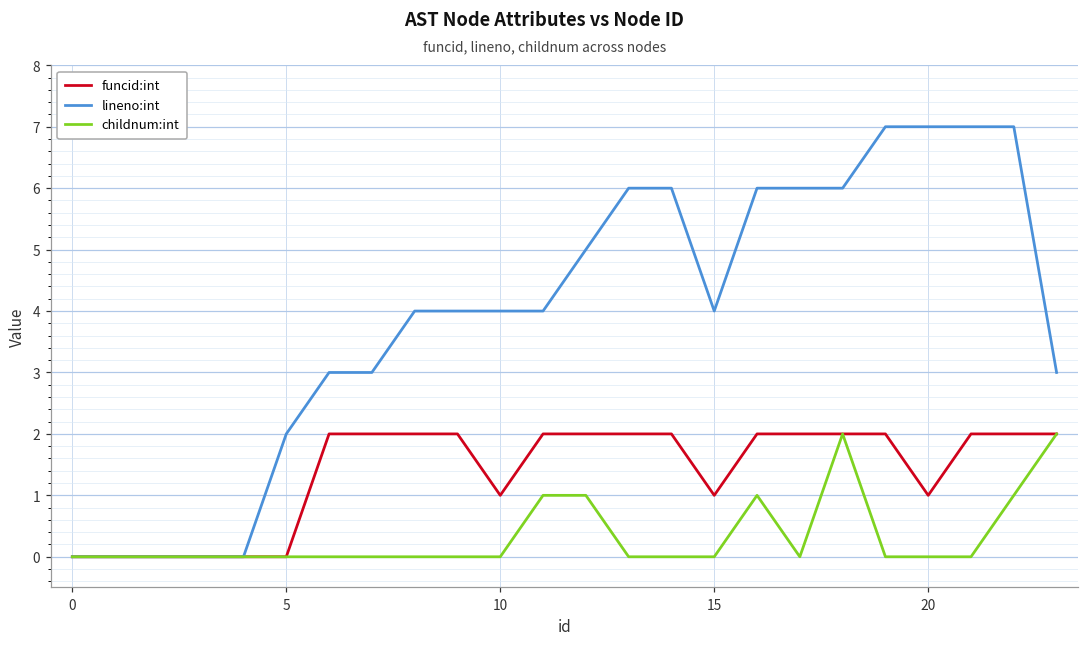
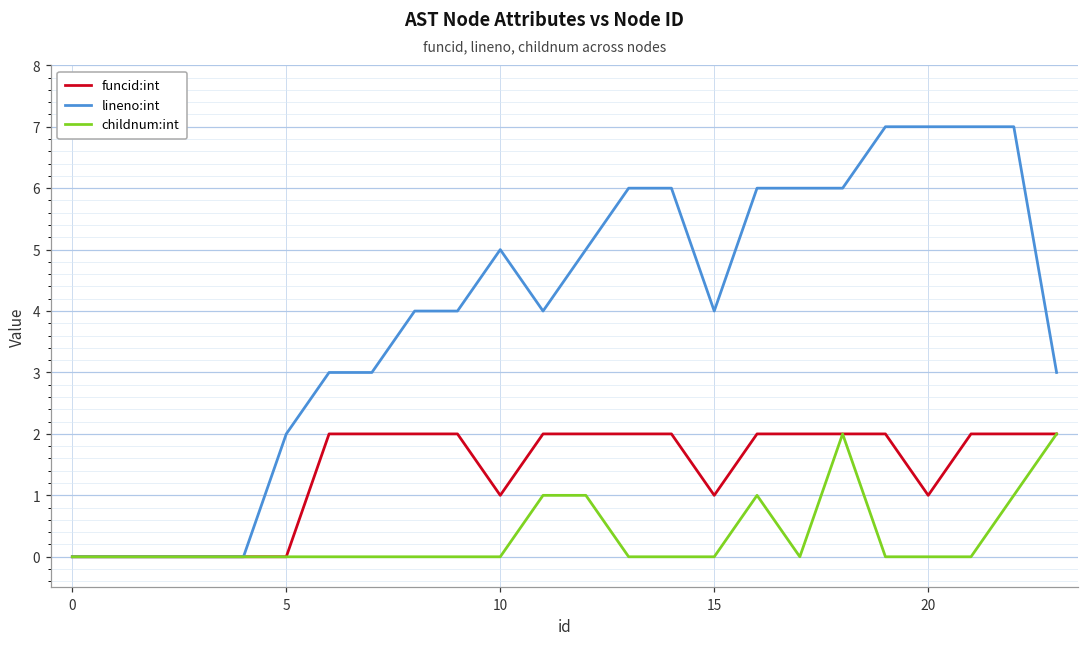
  {
    "funcid:int": {
      "10": 1,
      "15": 1,
      "20": 1
    },
    "lineno:int": {
      "5": 2,
-     "10": 4,
+     "10": 5,
      "15": 4,
      "20": 7
    },
    "childnum:int": {
      "10": 0,
      "15": 0,
      "20": 0
    }
  }
